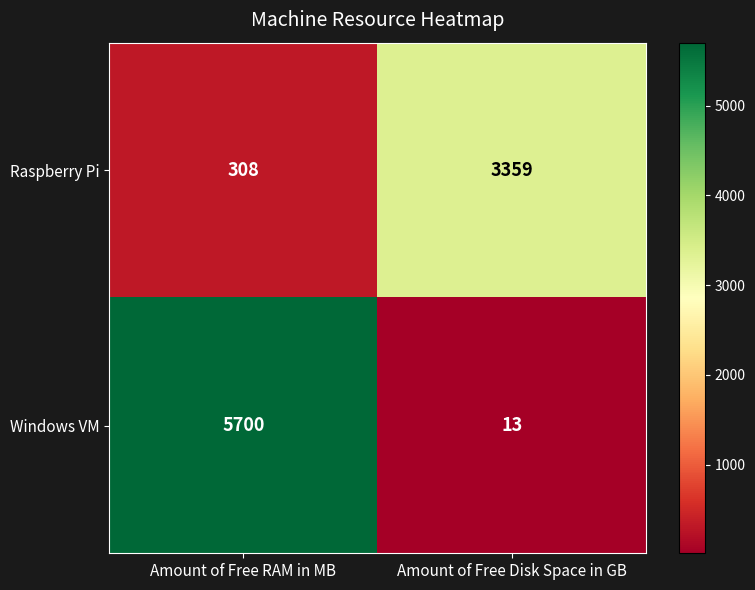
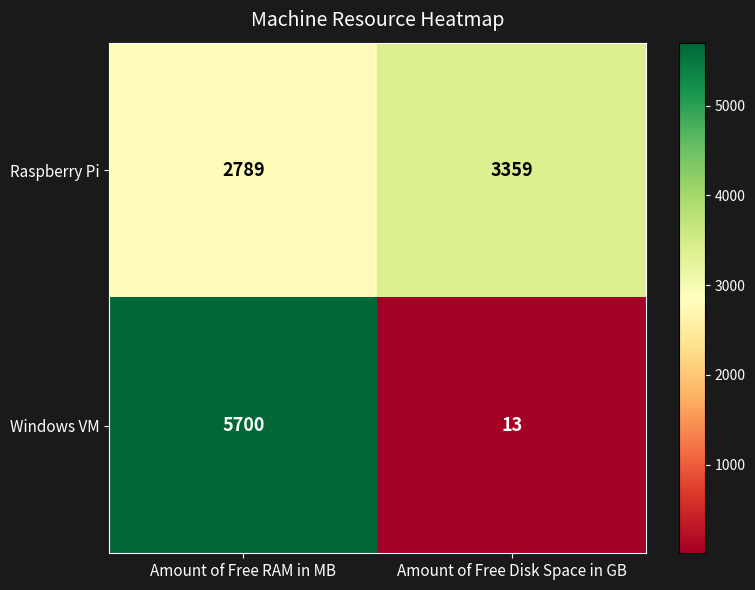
  {
    "Raspberry Pi": {
-     "Amount of Free RAM in MB": 308,
+     "Amount of Free RAM in MB": 2789,
      "Amount of Free Disk Space in GB": 3359
    },
    "Windows VM": {
      "Amount of Free RAM in MB": 5700,
      "Amount of Free Disk Space in GB": 13
    }
  }
